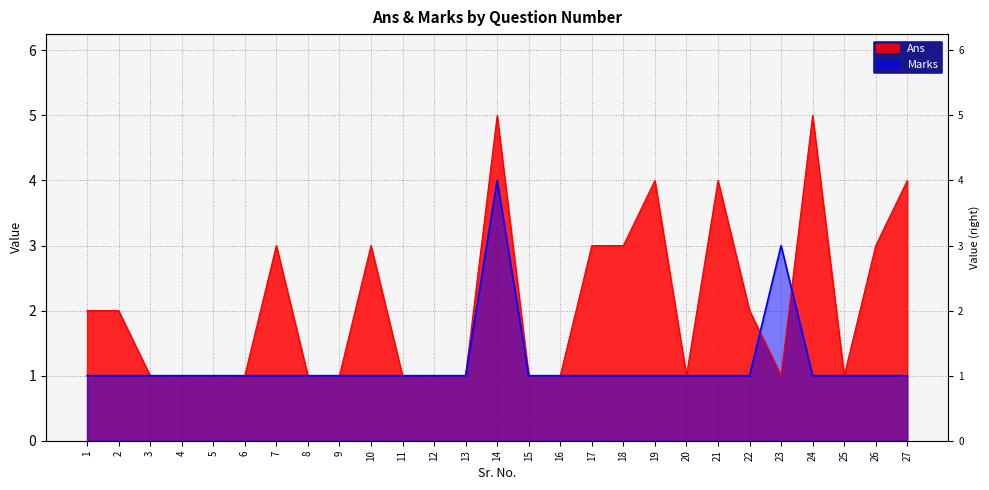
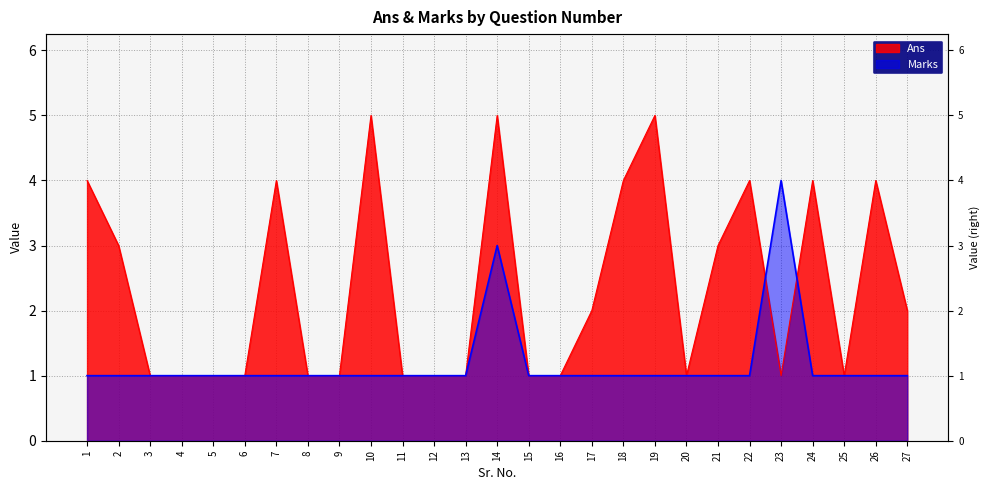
  {
    "Ans": {
-     "1": 2,
-     "2": 2,
-     "7": 3,
-     "10": 3,
+     "1": 4,
+     "2": 3,
+     "7": 4,
+     "10": 5,
      "14": 5,
-     "17": 3,
-     "18": 3,
-     "19": 4,
-     "21": 4,
-     "22": 2,
+     "17": 2,
+     "18": 4,
+     "19": 5,
+     "21": 3,
+     "22": 4,
      "23": 1,
-     "24": 5,
-     "26": 3,
-     "27": 4
+     "24": 4,
+     "26": 4,
+     "27": 2
    },
    "Marks": {
      "1": 1,
      "2": 1,
      "7": 1,
      "10": 1,
-     "14": 4,
+     "14": 3,
      "17": 1,
      "18": 1,
      "19": 1,
      "21": 1,
      "22": 1,
-     "23": 3,
+     "23": 4,
      "24": 1,
      "26": 1,
      "27": 1
    }
  }
